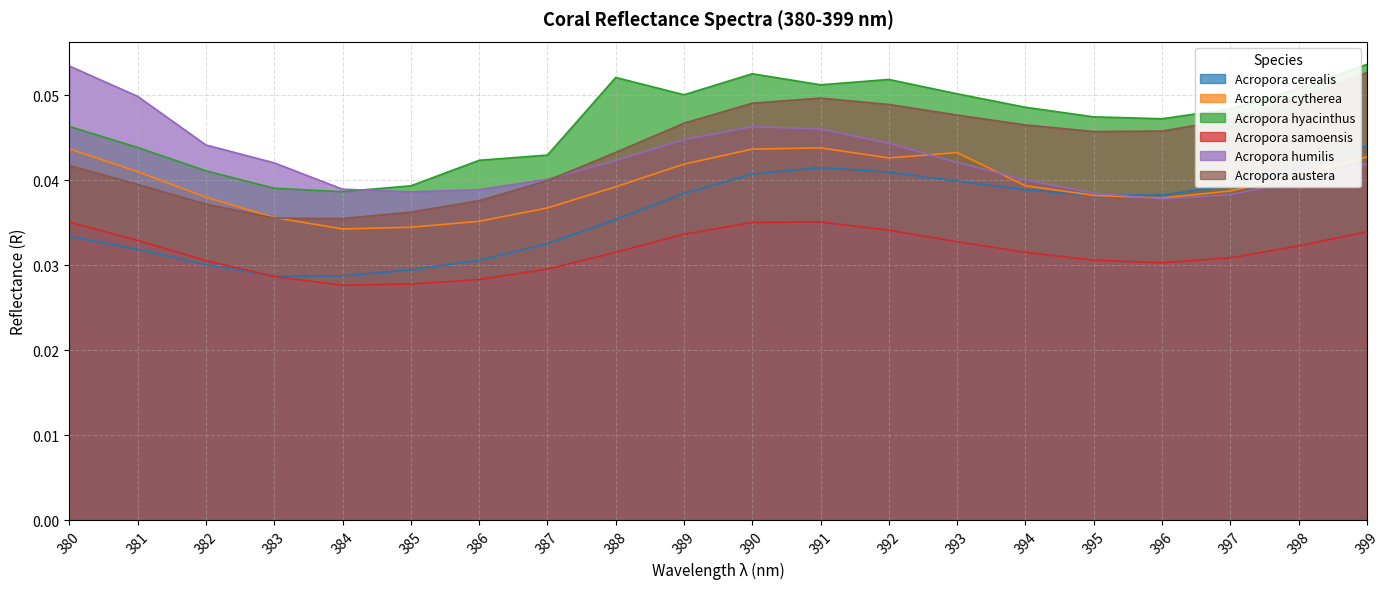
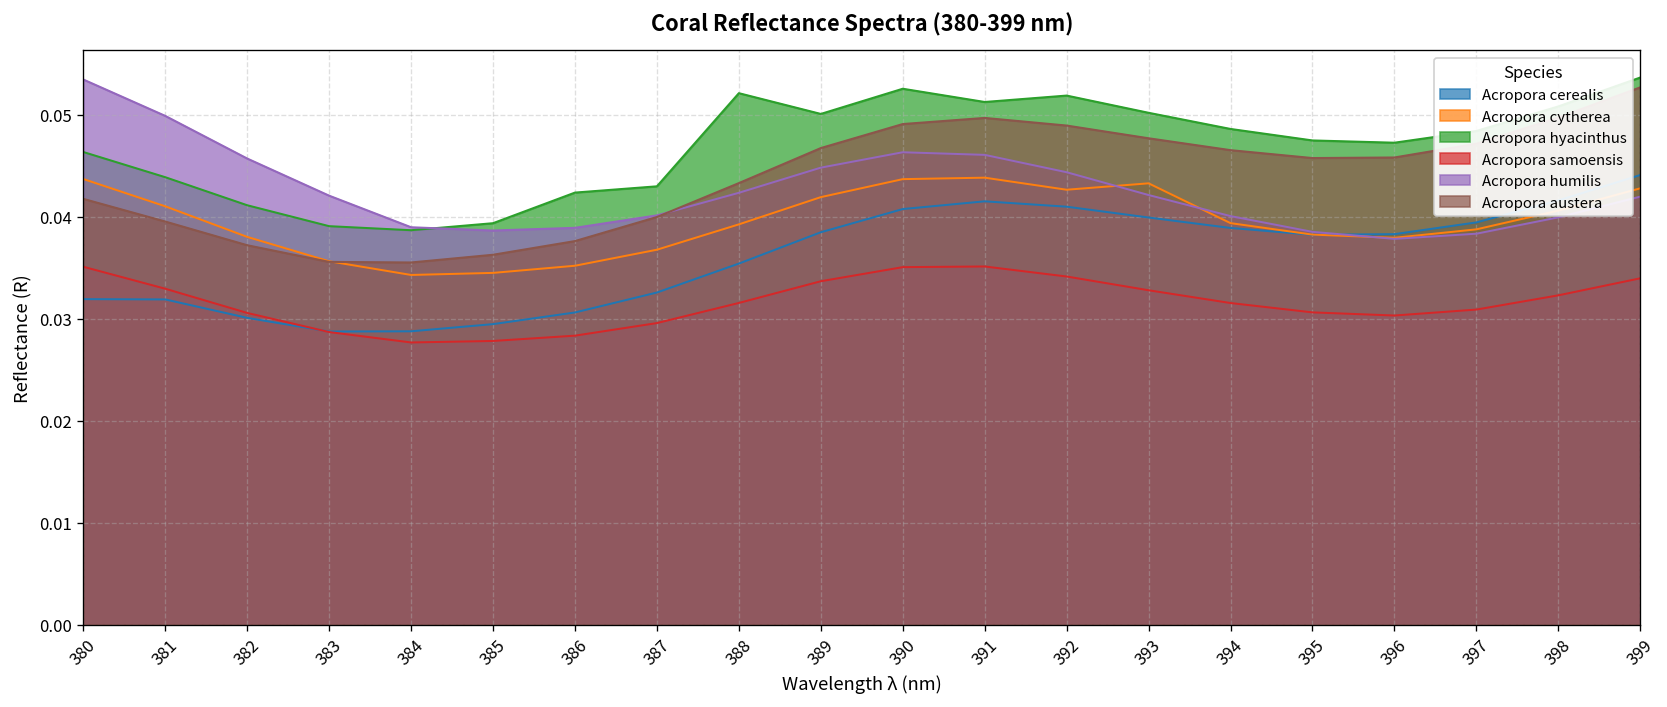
  {
    "Acropora cerealis": {
-     "380": 0.033,
+     "380": 0.032,
      "381": 0.032,
      "382": 0.030,
      "384": 0.029,
      "385": 0.029,
      "386": 0.031,
      "387": 0.033,
      "388": 0.035,
      "389": 0.038,
      "390": 0.041,
      "391": 0.042,
      "392": 0.041,
      "393": 0.040,
      "394": 0.039,
      "396": 0.038,
      "399": 0.044
    },
    "Acropora cytherea": {
      "380": 0.044,
      "381": 0.041,
      "382": 0.038,
      "384": 0.034,
      "385": 0.034,
      "386": 0.035,
      "387": 0.037,
      "388": 0.039,
      "389": 0.042,
      "390": 0.044,
      "391": 0.044,
      "392": 0.043,
      "393": 0.043,
      "394": 0.039,
      "397": 0.039,
      "399": 0.043
    },
    "Acropora hyacinthus": {
      "380": 0.046,
      "381": 0.044,
      "382": 0.041,
      "383": 0.039,
      "385": 0.039,
      "386": 0.042,
      "387": 0.043,
      "388": 0.052,
      "389": 0.050,
      "390": 0.053,
      "391": 0.051,
      "392": 0.052,
      "393": 0.050,
      "394": 0.049,
      "395": 0.047,
      "396": 0.047,
      "399": 0.054
    },
    "Acropora samoensis": {
      "380": 0.035,
      "381": 0.033,
      "382": 0.031,
      "384": 0.028,
      "385": 0.028,
      "386": 0.028,
      "387": 0.030,
      "388": 0.032,
      "389": 0.034,
      "390": 0.035,
      "391": 0.035,
      "392": 0.034,
      "393": 0.033,
      "394": 0.032,
      "395": 0.031,
      "396": 0.030,
      "397": 0.031,
      "398": 0.032,
      "399": 0.034
    },
    "Acropora humilis": {
      "380": 0.053,
      "381": 0.050,
-     "382": 0.044,
+     "382": 0.046,
      "383": 0.042,
      "385": 0.039,
      "386": 0.039,
      "388": 0.042,
      "389": 0.045,
      "390": 0.046,
      "391": 0.046,
      "392": 0.044,
      "393": 0.042,
      "394": 0.040,
      "397": 0.038,
      "399": 0.042
    },
    "Acropora austera": {
      "380": 0.042,
      "381": 0.040,
      "382": 0.037,
      "384": 0.036,
      "385": 0.036,
      "386": 0.038,
      "388": 0.043,
      "389": 0.047,
      "390": 0.049,
      "391": 0.050,
      "392": 0.049,
      "393": 0.048,
      "394": 0.047,
      "395": 0.046,
      "396": 0.046,
      "399": 0.053
    }
  }
